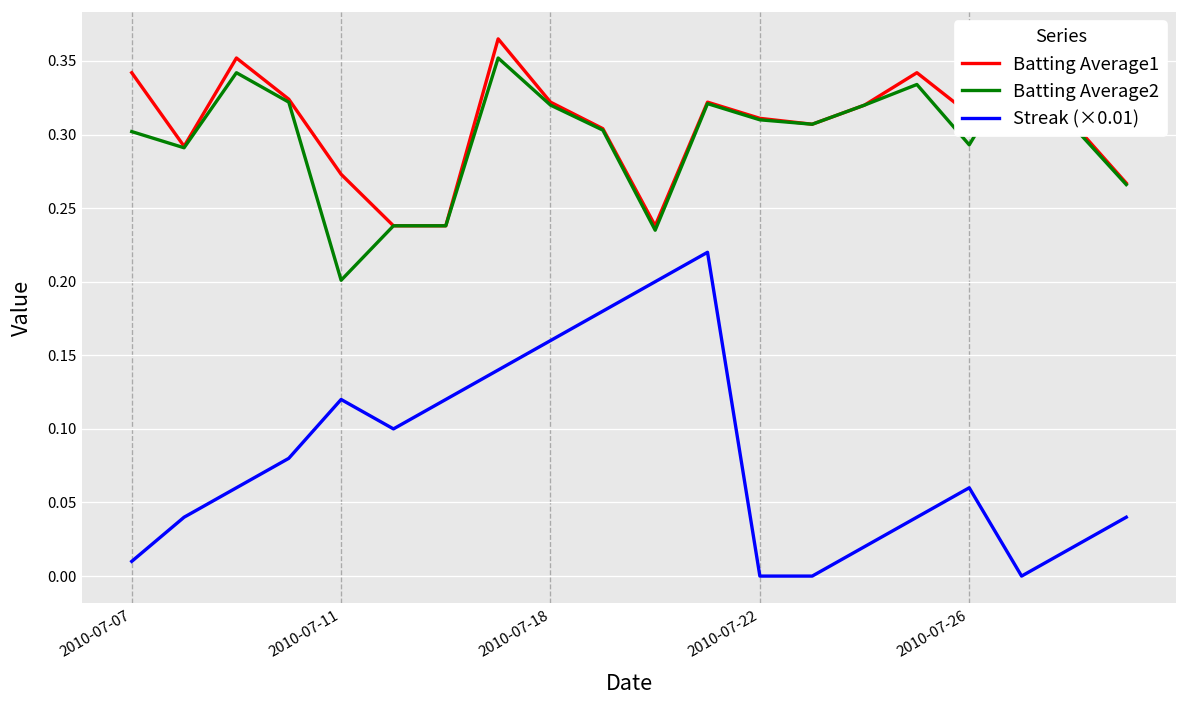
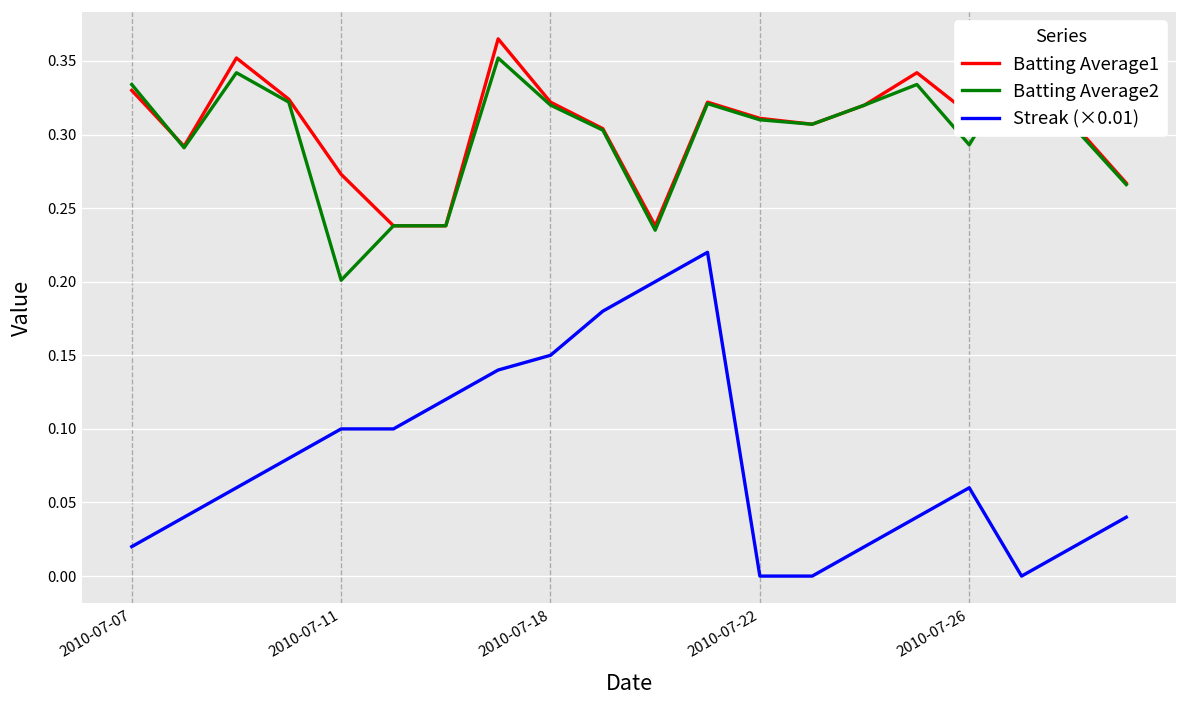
  {
    "Batting Average1": {
-     "2010-07-07": 0.342,
+     "2010-07-07": 0.330,
      "2010-07-11": 0.273
    },
    "Batting Average2": {
-     "2010-07-07": 0.302,
+     "2010-07-07": 0.334,
      "2010-07-11": 0.201
    },
    "Streak (×0.01)": {
-     "2010-07-07": 0.010,
-     "2010-07-11": 0.120,
-     "2010-07-18": 0.160,
+     "2010-07-07": 0.020,
+     "2010-07-11": 0.100,
+     "2010-07-18": 0.150,
      "2010-07-22": 0.000,
      "2010-07-26": 0.060
    }
  }
